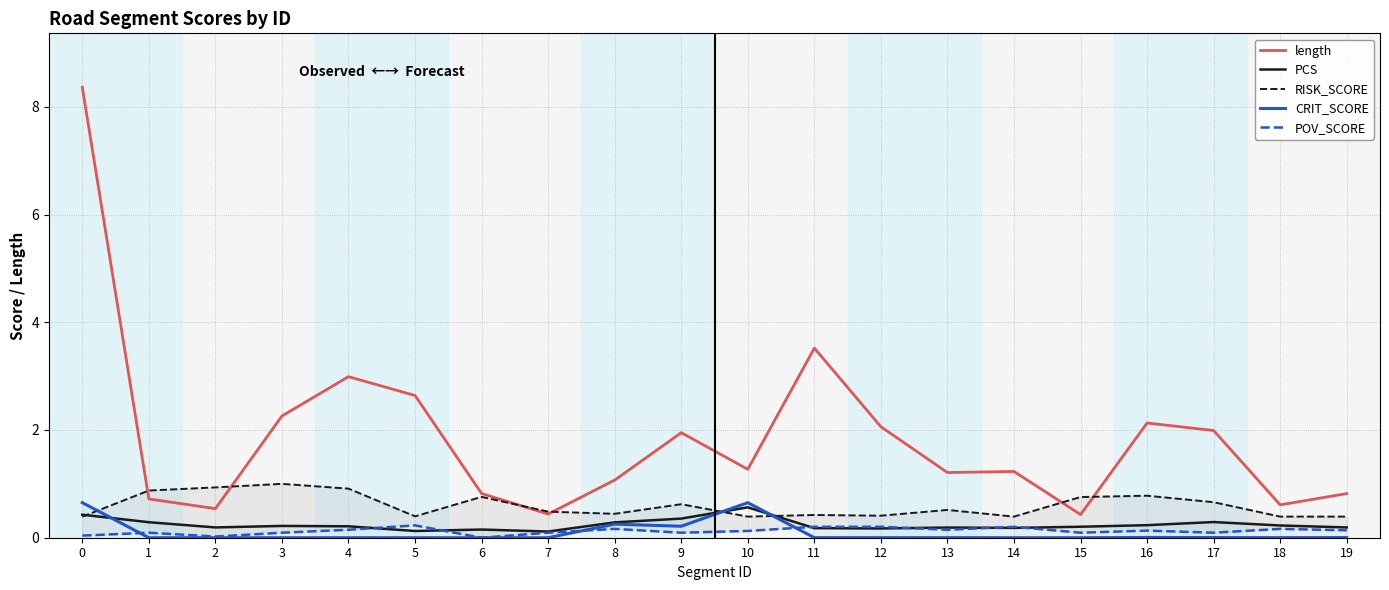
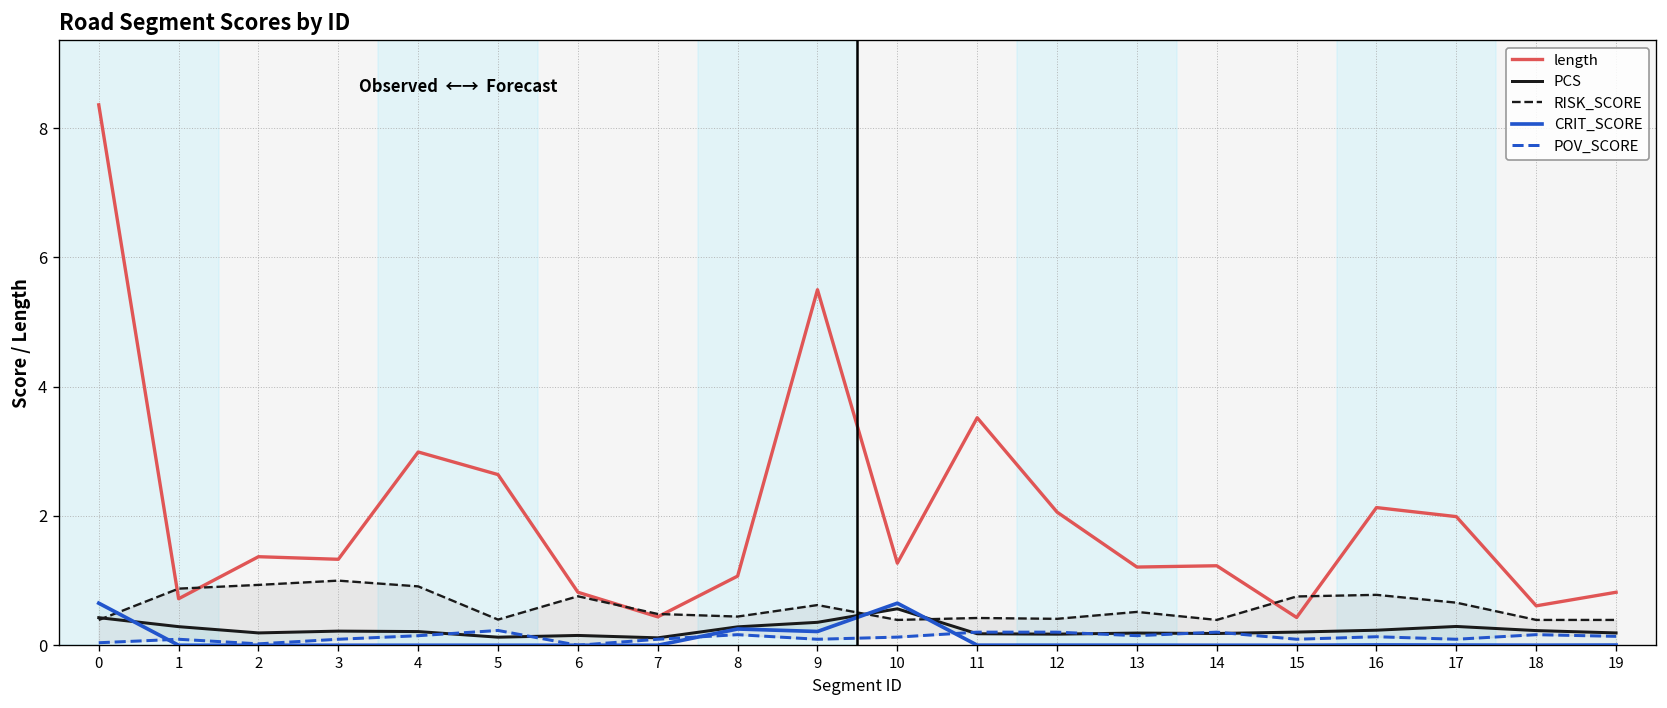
  {
    "length": {
      "0": 8.4,
      "1": 0.7,
-     "2": 0.5,
-     "3": 2.3,
+     "2": 1.4,
+     "3": 1.3,
      "4": 3.0,
      "5": 2.6,
      "6": 0.8,
      "8": 1.1,
-     "9": 2.0,
+     "9": 5.5,
      "10": 1.3,
      "11": 3.5,
      "12": 2.1,
      "13": 1.2,
      "14": 1.2,
      "15": 0.4,
      "16": 2.1,
      "17": 2.0,
      "18": 0.6,
      "19": 0.8
    }
  }
